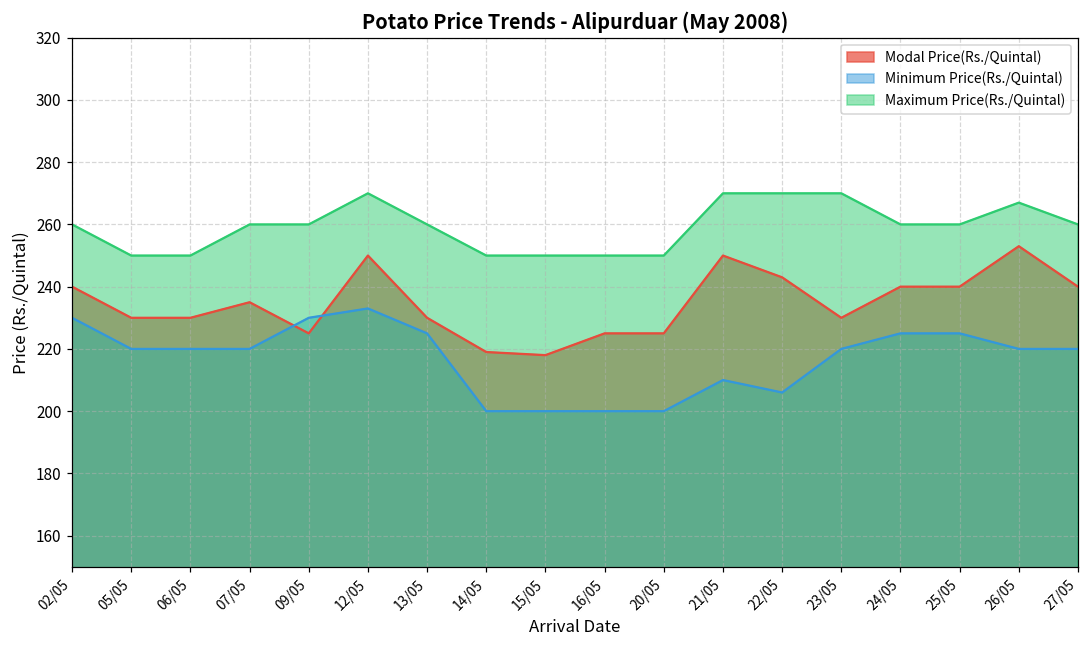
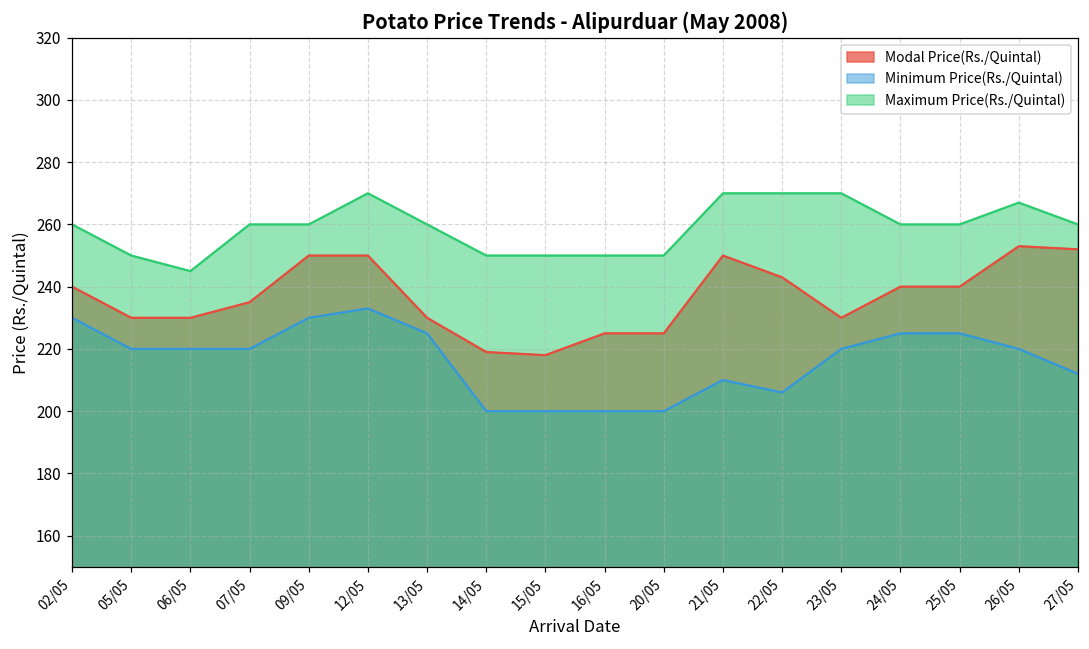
  {
    "Modal Price(Rs./Quintal)": {
      "02/05": 240,
      "05/05": 230,
      "06/05": 230,
      "07/05": 235,
-     "09/05": 225,
+     "09/05": 250,
      "12/05": 250,
      "13/05": 230,
      "14/05": 219,
      "15/05": 218,
      "16/05": 225,
      "20/05": 225,
      "21/05": 250,
      "22/05": 243,
      "23/05": 230,
      "24/05": 240,
      "25/05": 240,
      "26/05": 253,
-     "27/05": 240
+     "27/05": 252
    },
    "Minimum Price(Rs./Quintal)": {
      "02/05": 230,
      "05/05": 220,
      "06/05": 220,
      "07/05": 220,
      "09/05": 230,
      "12/05": 233,
      "13/05": 225,
      "14/05": 200,
      "15/05": 200,
      "16/05": 200,
      "20/05": 200,
      "21/05": 210,
      "22/05": 206,
      "23/05": 220,
      "24/05": 225,
      "25/05": 225,
      "26/05": 220,
-     "27/05": 220
+     "27/05": 212
    },
    "Maximum Price(Rs./Quintal)": {
      "02/05": 260,
      "05/05": 250,
-     "06/05": 250,
+     "06/05": 245,
      "07/05": 260,
      "09/05": 260,
      "12/05": 270,
      "13/05": 260,
      "14/05": 250,
      "15/05": 250,
      "16/05": 250,
      "20/05": 250,
      "21/05": 270,
      "22/05": 270,
      "23/05": 270,
      "24/05": 260,
      "25/05": 260,
      "26/05": 267,
      "27/05": 260
    }
  }
